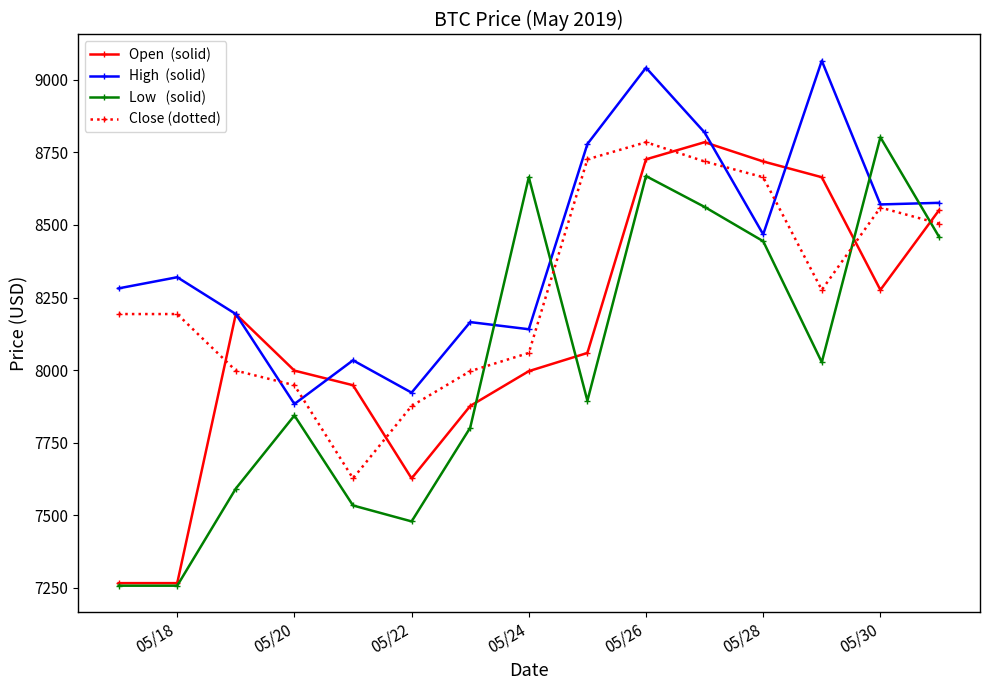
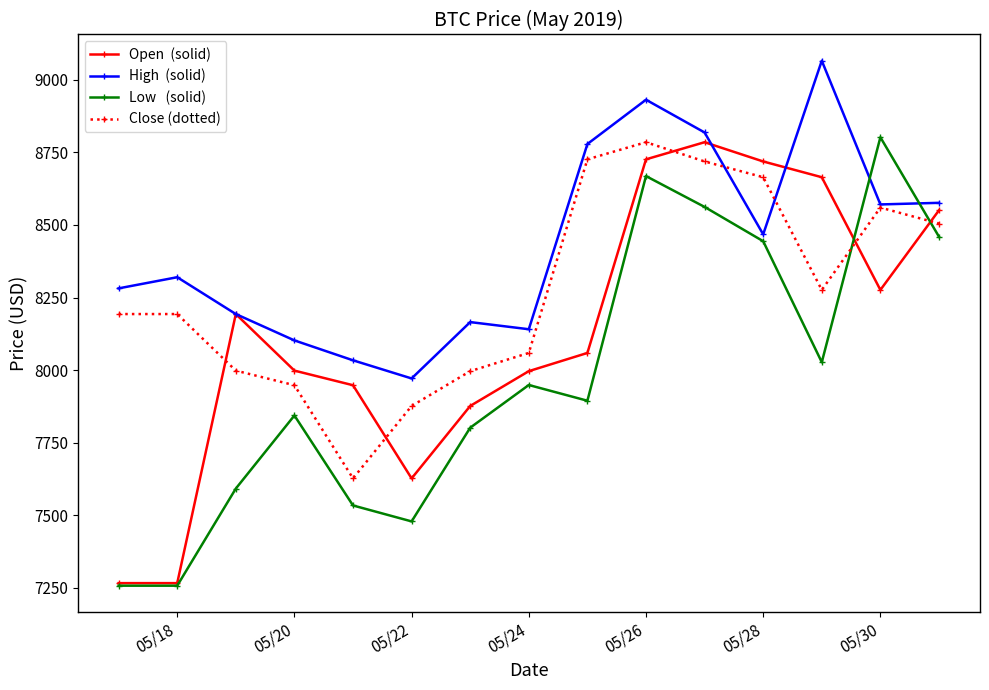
  {
    "High (solid)": {
      "05/18": 8320,
-     "05/20": 7880,
-     "05/22": 7920,
+     "05/20": 8100,
+     "05/22": 7970,
      "05/24": 8140,
-     "05/26": 9040,
+     "05/26": 8930,
      "05/28": 8470,
      "05/30": 8570
    },
    "Low (solid)": {
      "05/18": 7260,
      "05/20": 7840,
      "05/22": 7480,
-     "05/24": 8660,
+     "05/24": 7950,
      "05/26": 8670,
      "05/28": 8440,
      "05/30": 8800
    }
  }
